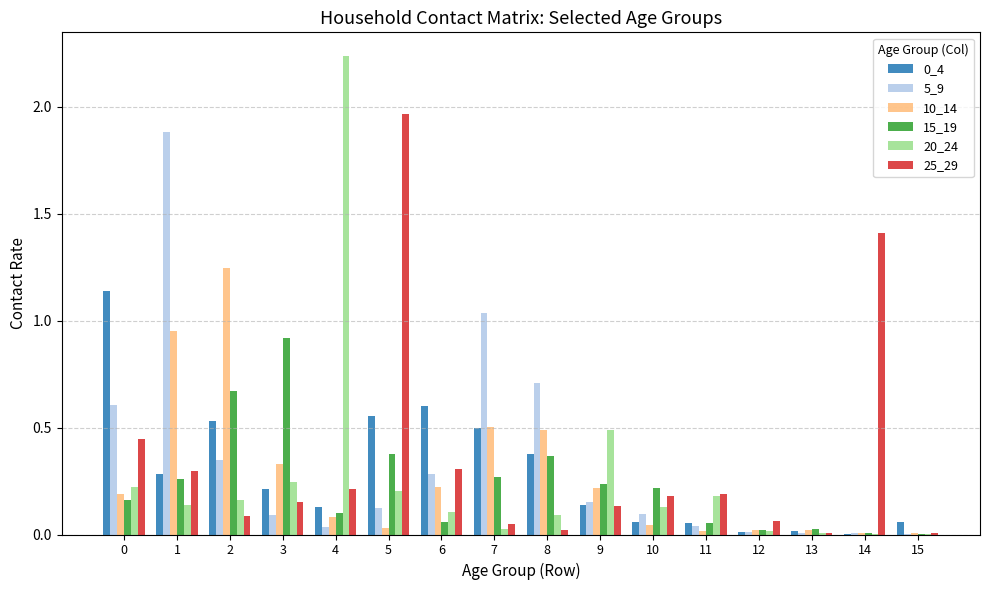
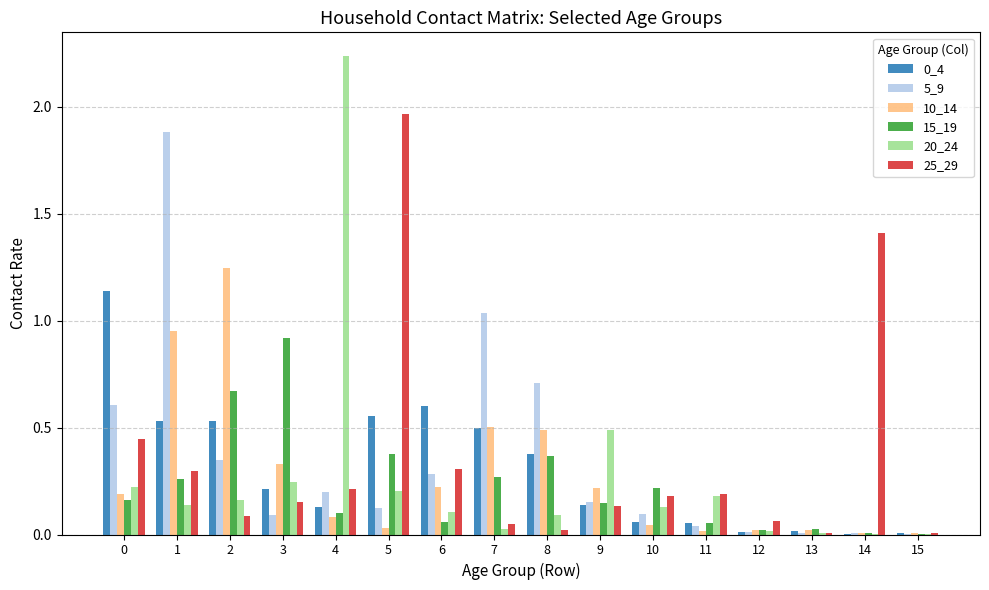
  {
    "0_4": {
      "0": 1.14,
-     "1": 0.29,
+     "1": 0.53,
      "2": 0.53,
      "3": 0.21,
      "4": 0.13,
      "5": 0.55,
      "6": 0.60,
      "7": 0.50,
      "8": 0.38,
      "9": 0.14,
      "10": 0.06,
      "11": 0.05,
      "13": 0.01,
-     "15": 0.06
+     "15": 0.01
    },
    "5_9": {
      "0": 0.60,
      "1": 1.88,
      "2": 0.35,
      "3": 0.09,
-     "4": 0.04,
+     "4": 0.20,
      "5": 0.12,
      "6": 0.28,
      "7": 1.04,
      "8": 0.71,
      "9": 0.15,
      "10": 0.09,
      "11": 0.04
    },
    "10_14": {
      "0": 0.19,
      "1": 0.95,
      "2": 1.24,
      "3": 0.33,
      "4": 0.08,
      "5": 0.03,
      "6": 0.22,
      "7": 0.50,
      "8": 0.49,
      "9": 0.22,
      "10": 0.04,
      "11": 0.02,
      "12": 0.02,
      "13": 0.02
    },
    "15_19": {
      "0": 0.16,
      "1": 0.26,
      "2": 0.67,
      "3": 0.92,
      "4": 0.10,
      "5": 0.37,
      "6": 0.06,
      "7": 0.27,
      "8": 0.37,
-     "9": 0.23,
+     "9": 0.15,
      "10": 0.22,
      "11": 0.05,
      "12": 0.02,
      "13": 0.02
    },
    "20_24": {
      "0": 0.22,
      "1": 0.14,
      "2": 0.16,
      "3": 0.25,
      "4": 2.24,
      "5": 0.20,
      "6": 0.10,
      "7": 0.02,
      "8": 0.09,
      "9": 0.49,
      "10": 0.13,
      "11": 0.18,
      "12": 0.02
    },
    "25_29": {
      "0": 0.44,
      "1": 0.30,
      "2": 0.09,
      "3": 0.15,
      "4": 0.22,
      "5": 1.97,
      "6": 0.31,
      "7": 0.05,
      "8": 0.02,
      "9": 0.13,
      "10": 0.18,
      "11": 0.19,
      "12": 0.06,
      "14": 1.41
    }
  }
